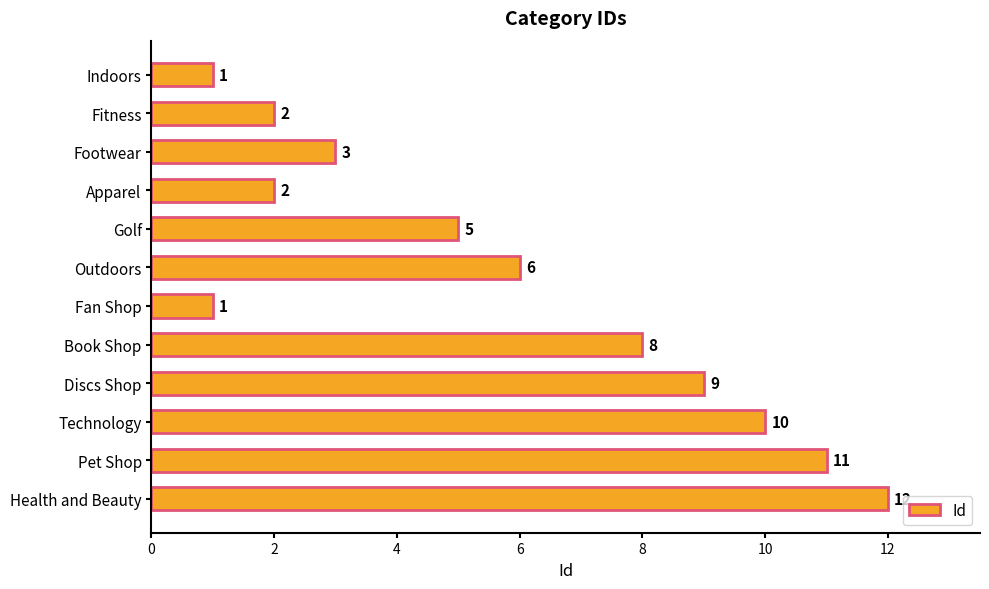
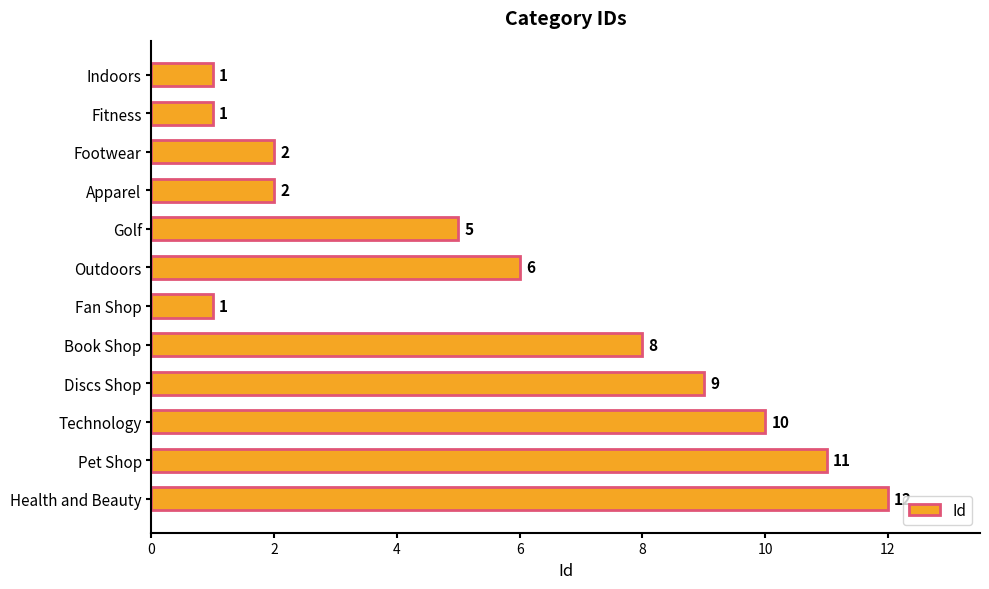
  {
    "Indoors": 1,
-   "Fitness": 2,
-   "Footwear": 3,
+   "Fitness": 1,
+   "Footwear": 2,
    "Apparel": 2,
    "Golf": 5,
    "Outdoors": 6,
    "Fan Shop": 1,
    "Book Shop": 8,
    "Discs Shop": 9,
    "Technology": 10,
    "Pet Shop": 11
  }
